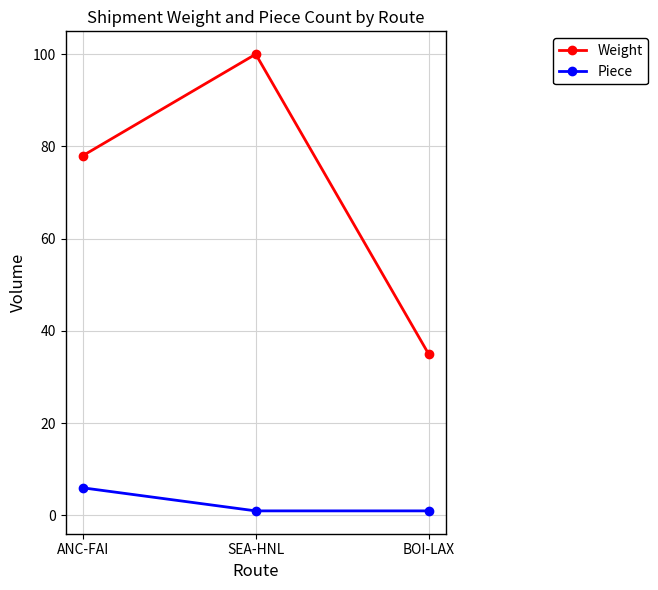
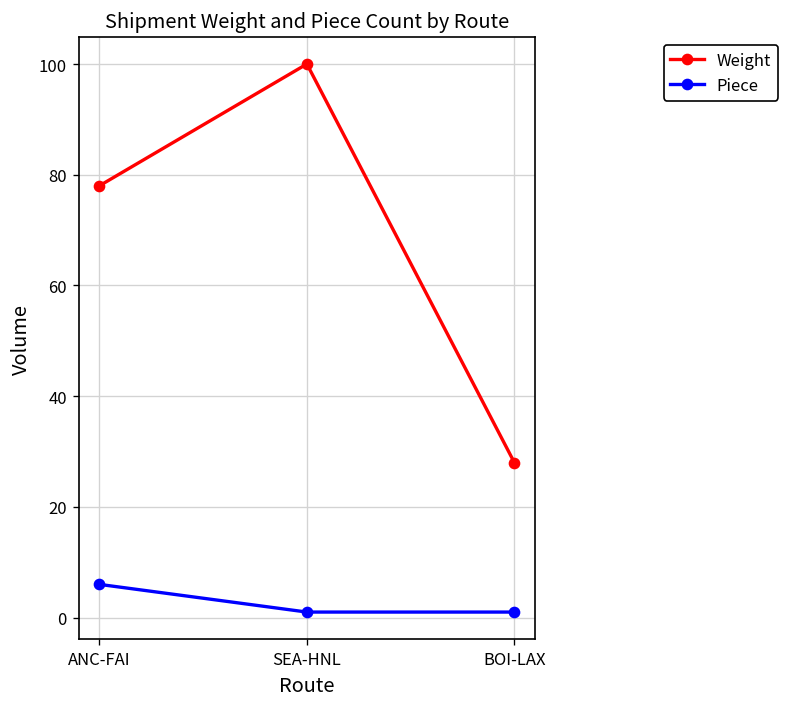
  {
    "Weight": {
      "ANC-FAI": 78,
      "SEA-HNL": 100,
-     "BOI-LAX": 35
+     "BOI-LAX": 28
    },
    "Piece": {
      "ANC-FAI": 6,
      "SEA-HNL": 1,
      "BOI-LAX": 1
    }
  }
